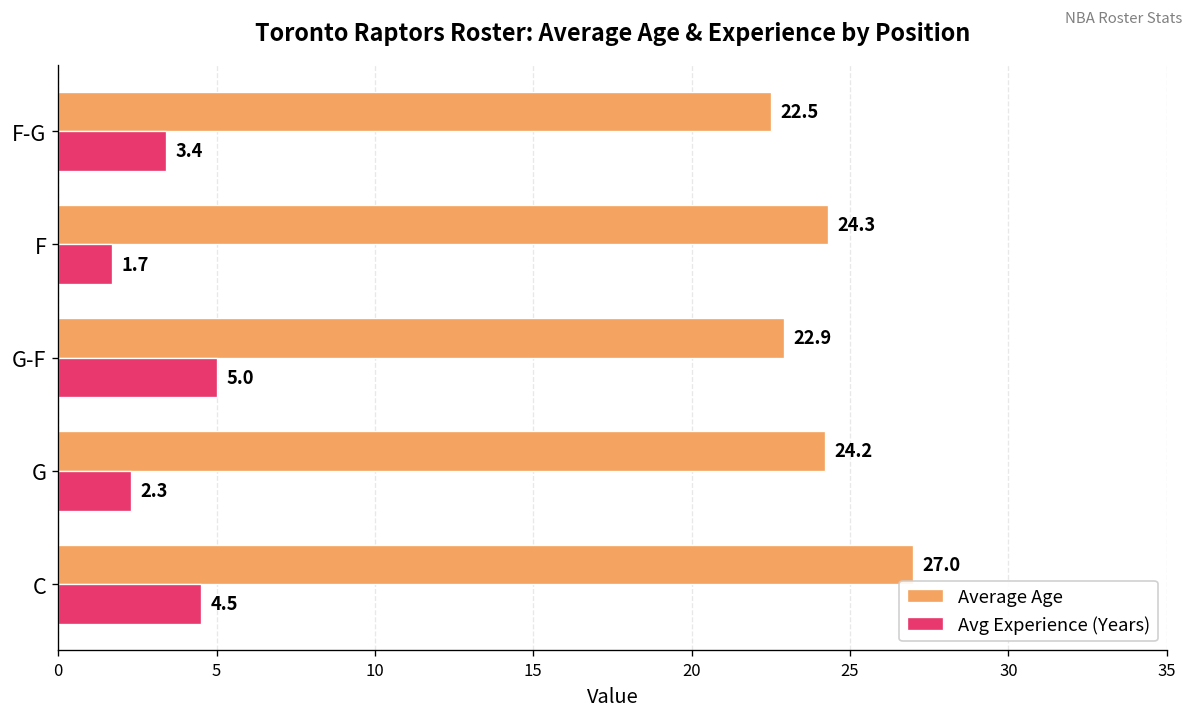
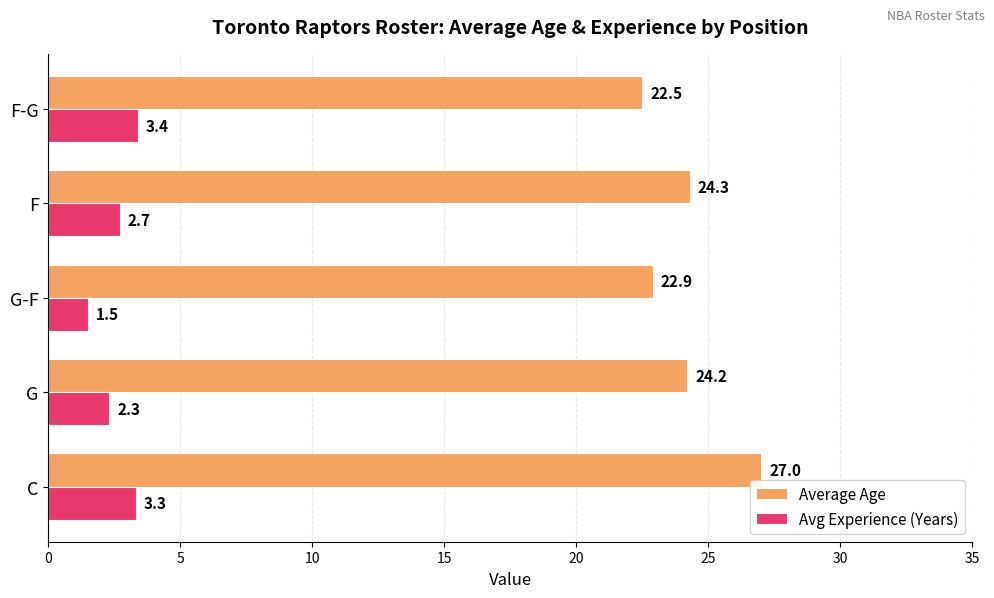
  {
    "Average Age": {
      "F-G": 22.5,
      "F": 24.3,
      "G-F": 22.9,
      "G": 24.2,
      "C": 27.0
    },
    "Avg Experience (Years)": {
      "F-G": 3.4,
-     "F": 1.7,
-     "G-F": 5.0,
+     "F": 2.7,
+     "G-F": 1.5,
      "G": 2.3,
-     "C": 4.5
+     "C": 3.3
    }
  }
